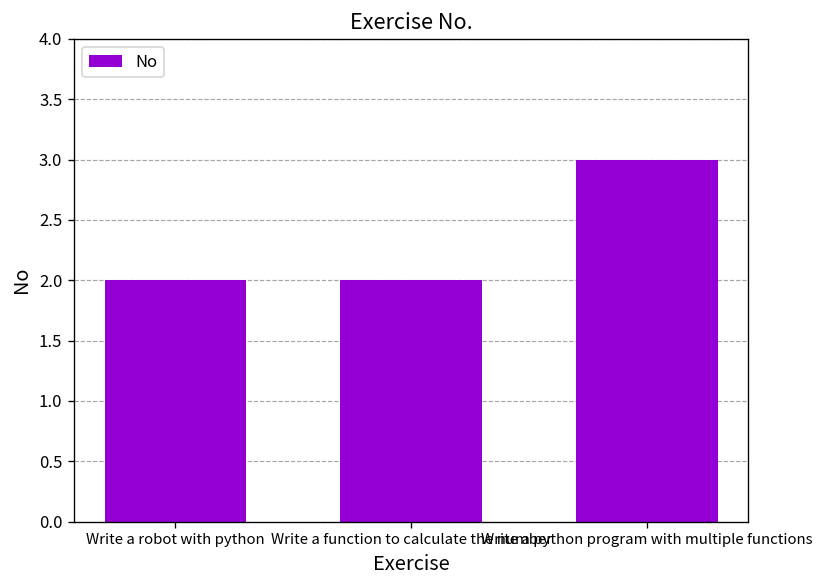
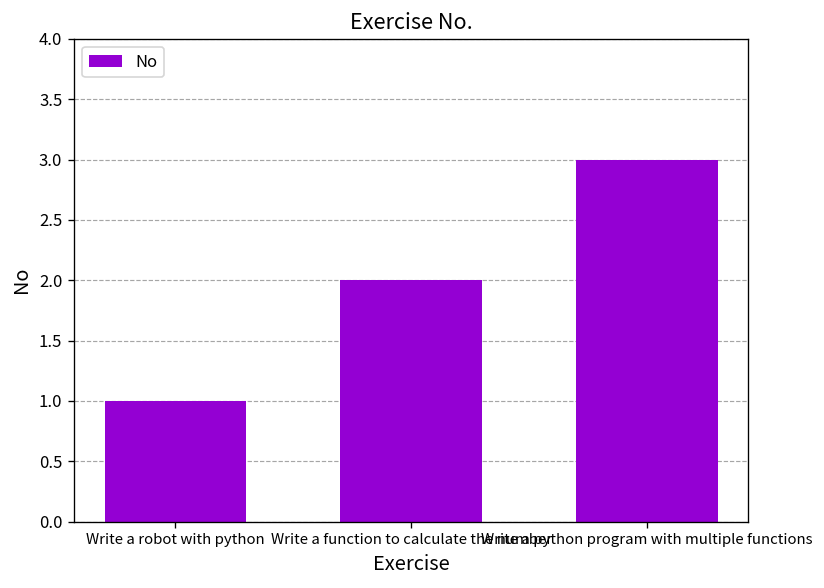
  {
-   "Write a robot with python": 2
+   "Write a robot with python": 1
  }
